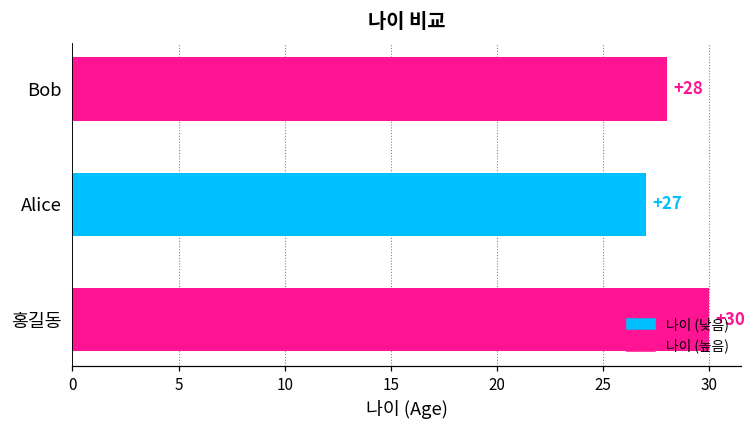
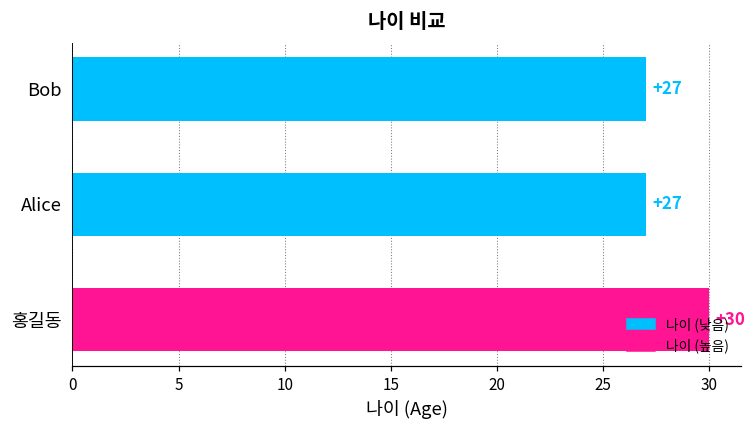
  {
-   "Bob": "+28",
+   "Bob": "+27",
    "Alice": "+27",
    "홍길동": "+30"
  }
